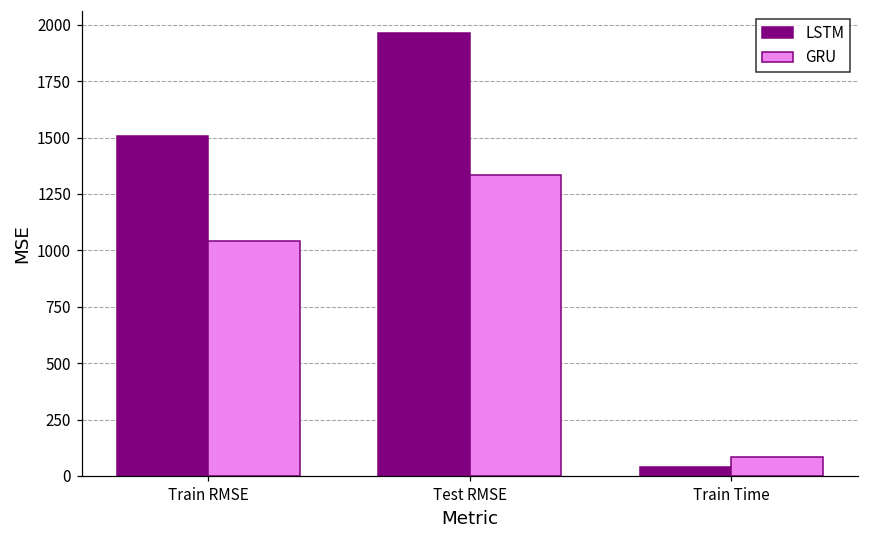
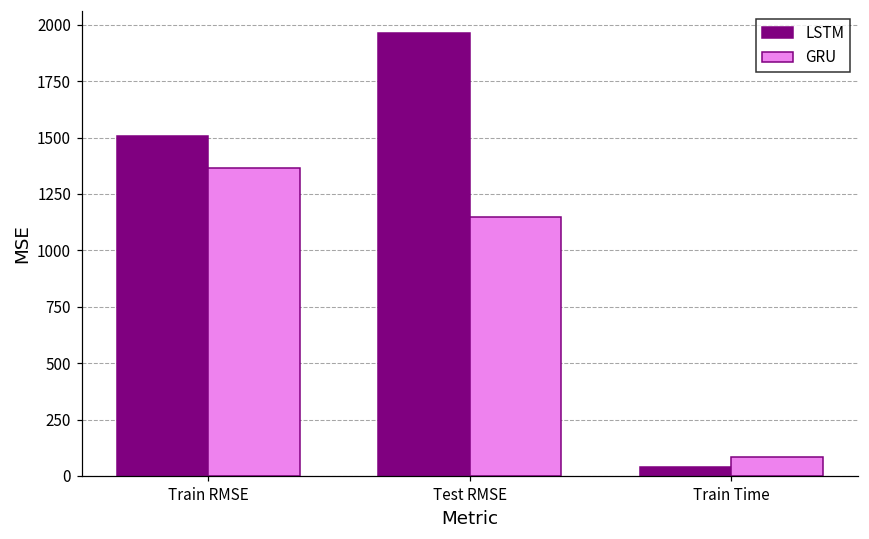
  {
    "LSTM": {
      "Train RMSE": 1510,
      "Test RMSE": 1960,
      "Train Time": 40
    },
    "GRU": {
-     "Train RMSE": 1040,
-     "Test RMSE": 1330,
+     "Train RMSE": 1360,
+     "Test RMSE": 1150,
      "Train Time": 80
    }
  }
